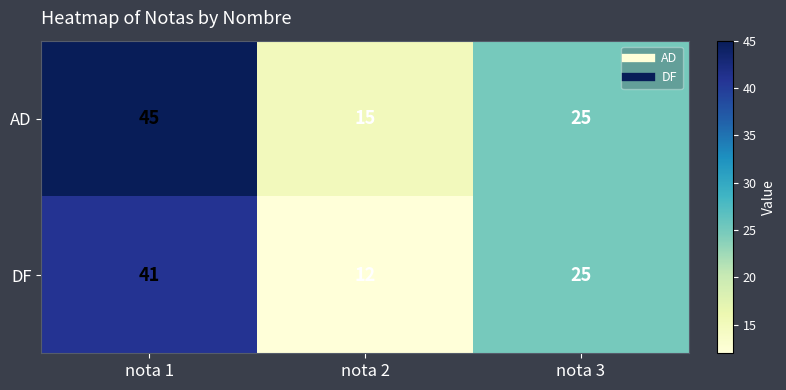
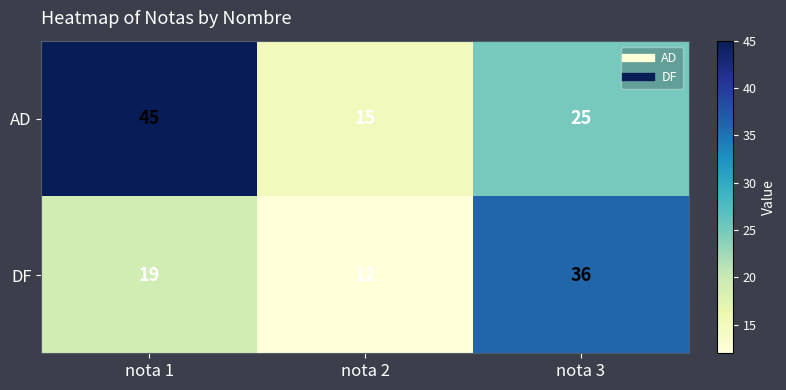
  {
    "AD": {
      "nota 1": 45,
      "nota 2": 15,
      "nota 3": 25
    },
    "DF": {
-     "nota 1": 41,
-     "nota 3": 25
+     "nota 1": 19,
+     "nota 3": 36
    }
  }
